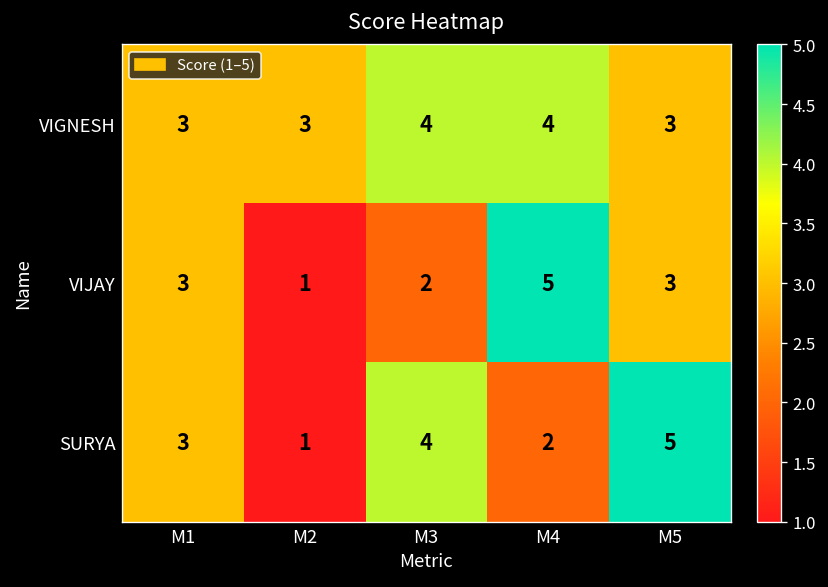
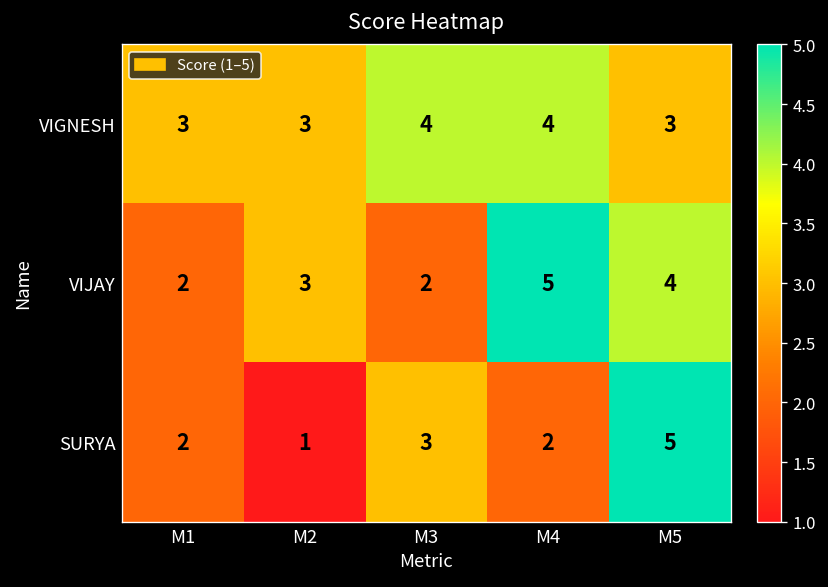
  {
    "VIGNESH": {
      "M1": 3,
      "M2": 3,
      "M3": 4,
      "M4": 4,
      "M5": 3
    },
    "VIJAY": {
-     "M1": 3,
-     "M2": 1,
+     "M1": 2,
+     "M2": 3,
      "M3": 2,
      "M4": 5,
-     "M5": 3
+     "M5": 4
    },
    "SURYA": {
-     "M1": 3,
+     "M1": 2,
      "M2": 1,
-     "M3": 4,
+     "M3": 3,
      "M4": 2,
      "M5": 5
    }
  }
